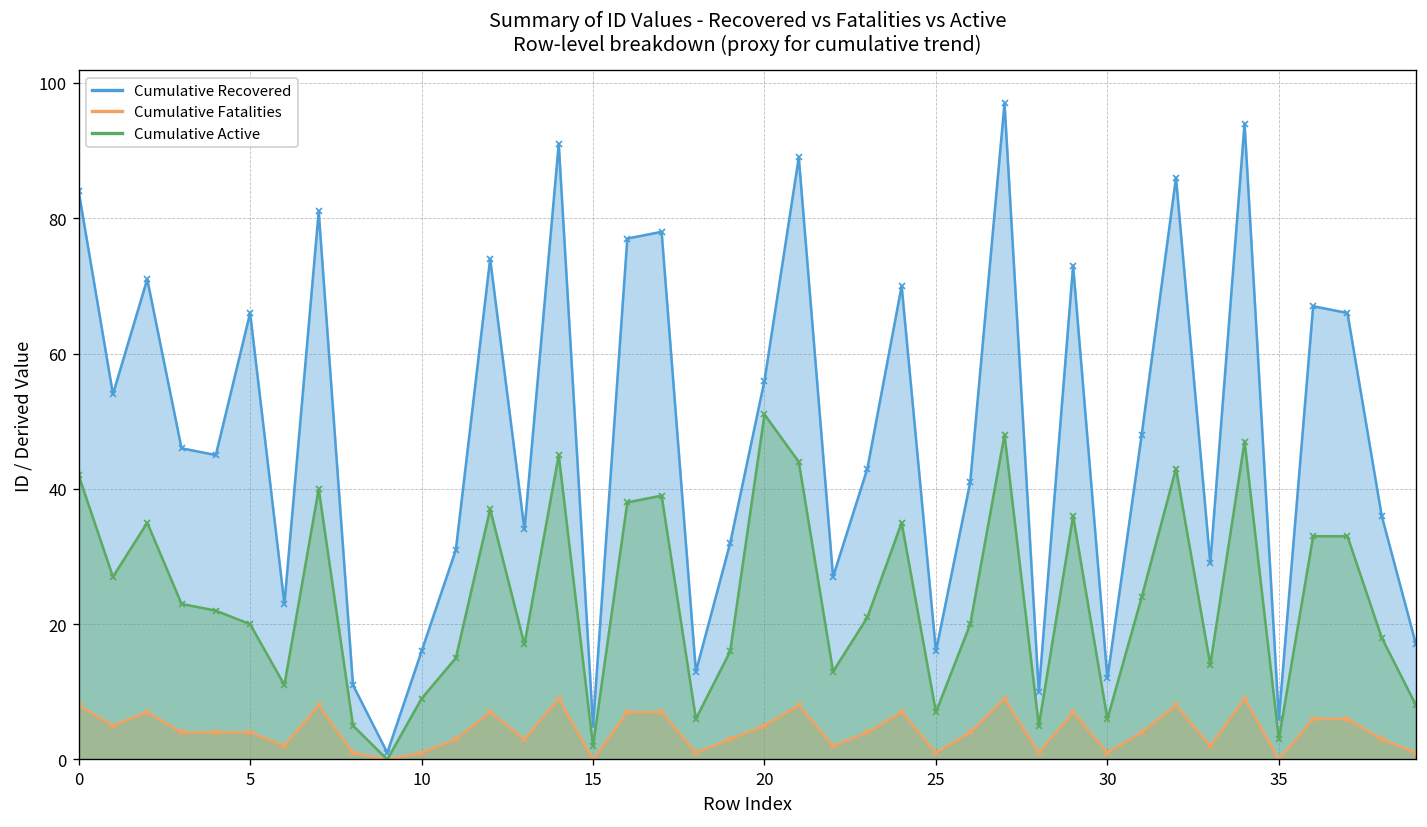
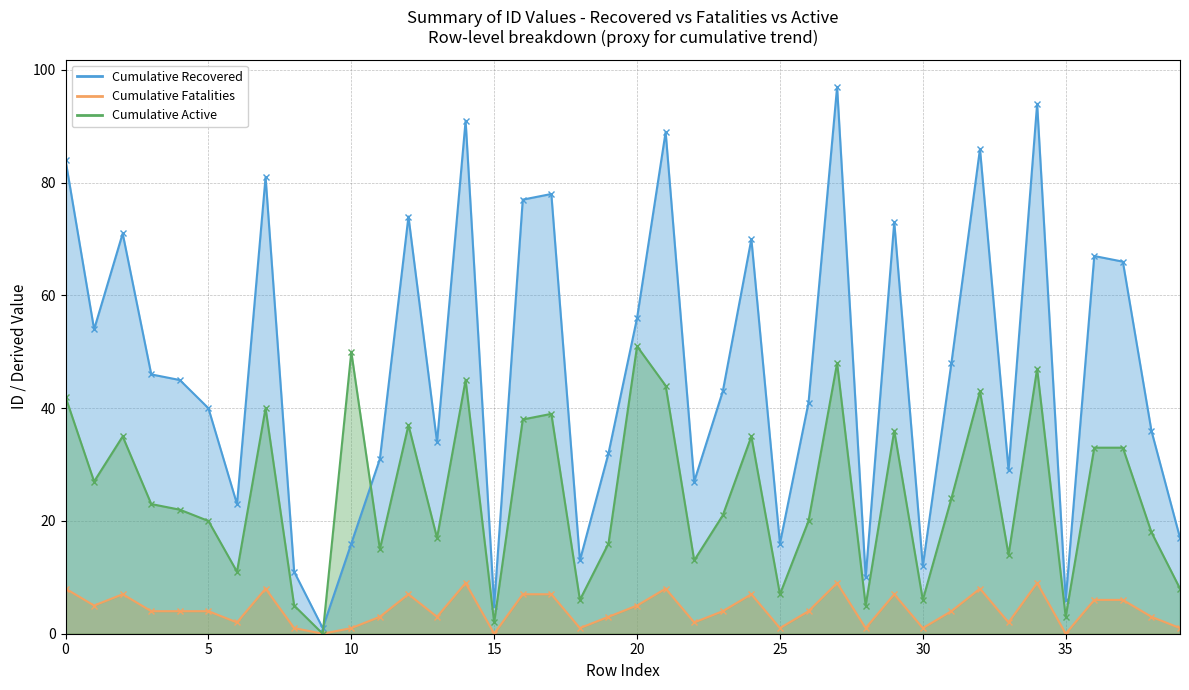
  {
    "Cumulative Recovered": {
      "0": 84,
-     "5": 66,
+     "5": 40,
      "10": 16,
      "15": 5,
      "20": 56,
      "25": 16,
      "30": 12,
      "35": 6
    },
    "Cumulative Fatalities": {
      "0": 8,
      "5": 4,
      "10": 1,
      "15": 0,
      "20": 5,
      "25": 1,
      "30": 1,
      "35": 0
    },
    "Cumulative Active": {
      "0": 42,
      "5": 20,
-     "10": 9,
+     "10": 50,
      "15": 2,
      "20": 51,
      "25": 7,
      "30": 6,
      "35": 3
    }
  }
